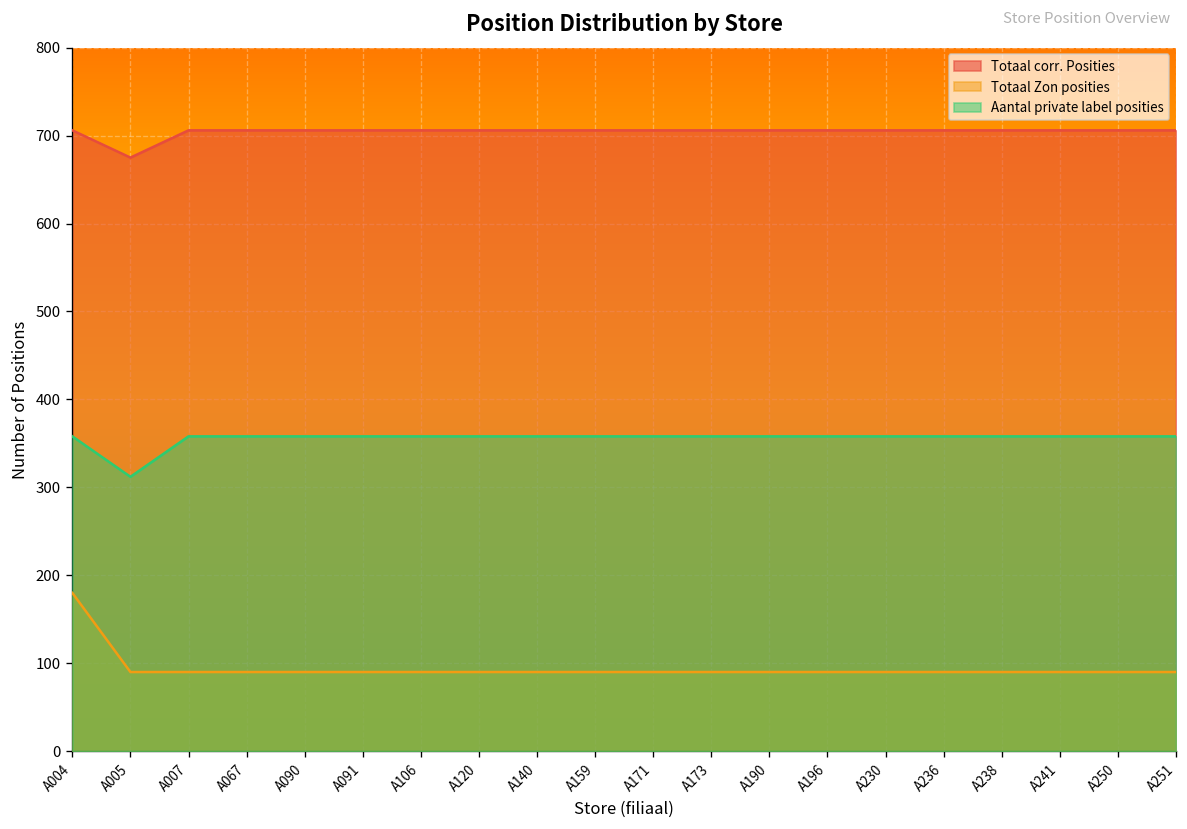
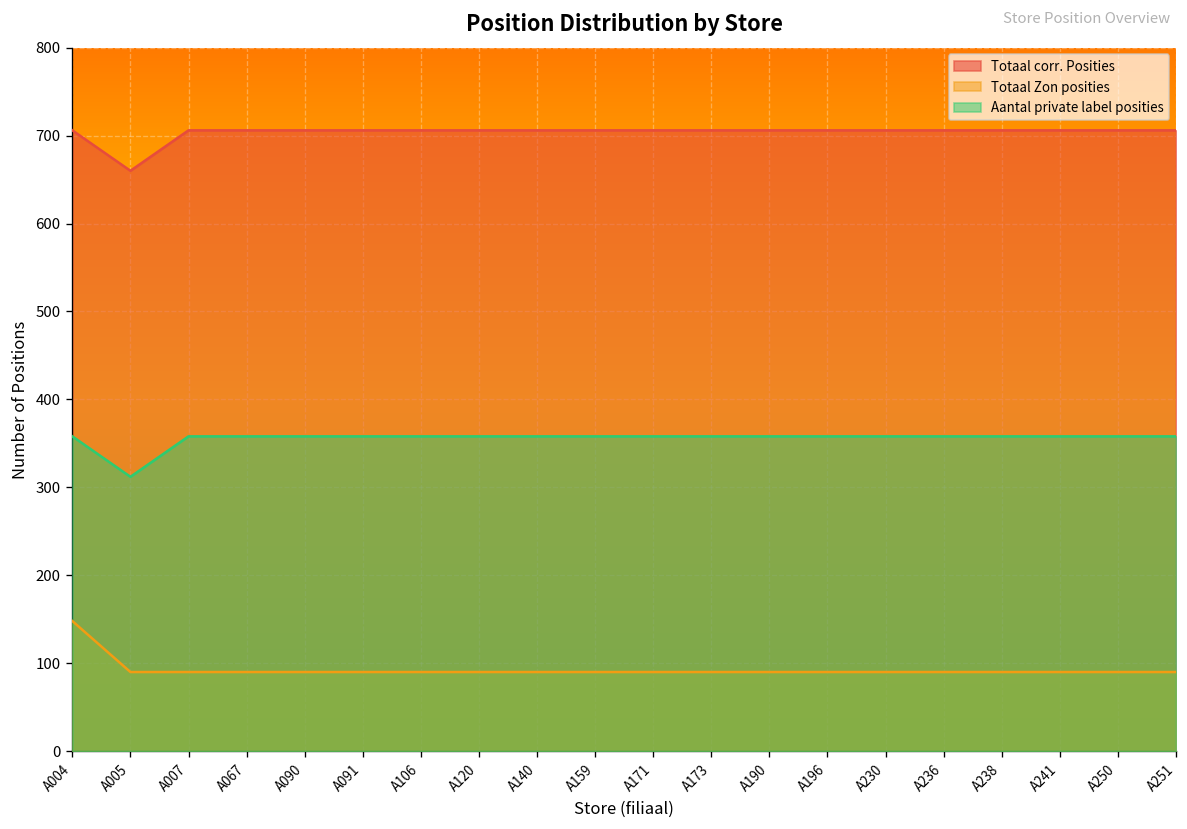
  {
    "Totaal corr. Posities": {
      "A004": 710,
-     "A005": 680,
+     "A005": 660,
      "A007": 710,
      "A067": 710,
      "A090": 710,
      "A091": 710,
      "A106": 710,
      "A120": 710,
      "A140": 710,
      "A159": 710,
      "A171": 710,
      "A173": 710,
      "A190": 710,
      "A196": 710,
      "A230": 710,
      "A236": 710,
      "A238": 710,
      "A241": 710,
      "A250": 710,
      "A251": 710
    },
    "Totaal Zon posities": {
-     "A004": 180,
+     "A004": 150,
      "A005": 90,
      "A007": 90,
      "A067": 90,
      "A090": 90,
      "A091": 90,
      "A106": 90,
      "A120": 90,
      "A140": 90,
      "A159": 90,
      "A171": 90,
      "A173": 90,
      "A190": 90,
      "A196": 90,
      "A230": 90,
      "A236": 90,
      "A238": 90,
      "A241": 90,
      "A250": 90,
      "A251": 90
    },
    "Aantal private label posities": {
      "A004": 360,
      "A005": 310,
      "A007": 360,
      "A067": 360,
      "A090": 360,
      "A091": 360,
      "A106": 360,
      "A120": 360,
      "A140": 360,
      "A159": 360,
      "A171": 360,
      "A173": 360,
      "A190": 360,
      "A196": 360,
      "A230": 360,
      "A236": 360,
      "A238": 360,
      "A241": 360,
      "A250": 360,
      "A251": 360
    }
  }
